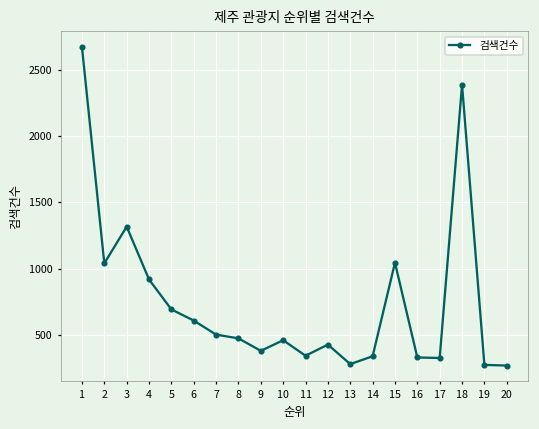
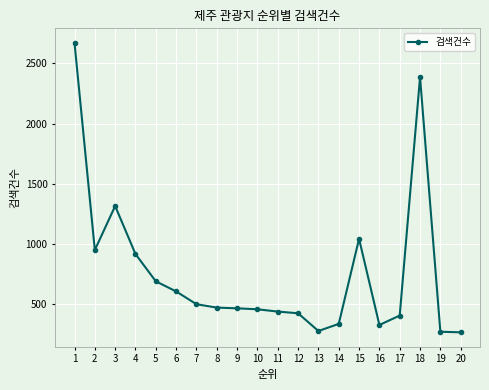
  {
    "1": 2670,
-   "2": 1040,
+   "2": 950,
    "3": 1320,
    "4": 920,
    "5": 690,
    "6": 610,
    "7": 500,
    "8": 470,
-   "9": 380,
+   "9": 470,
    "10": 460,
-   "11": 340,
+   "11": 440,
    "12": 430,
    "13": 280,
    "14": 340,
    "15": 1040,
    "16": 330,
-   "17": 330,
+   "17": 410,
    "18": 2390,
    "19": 270,
    "20": 270
  }
